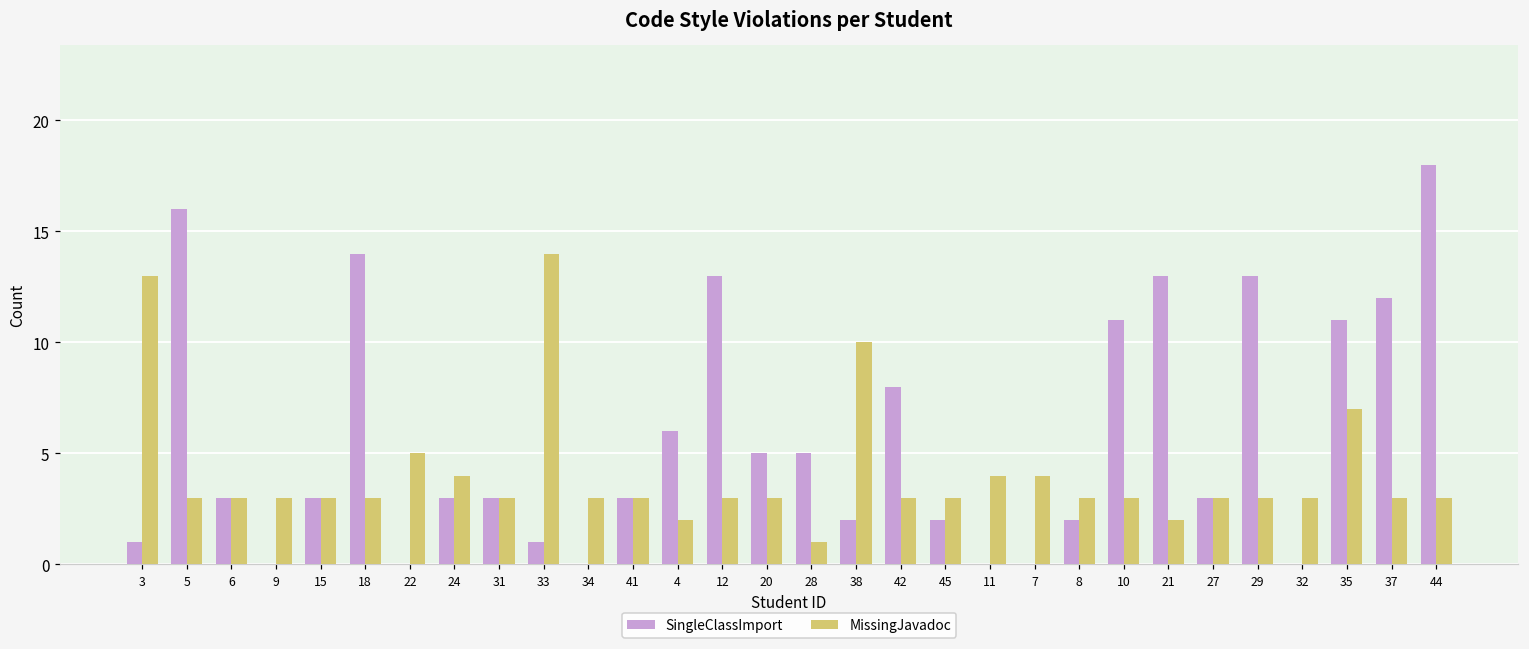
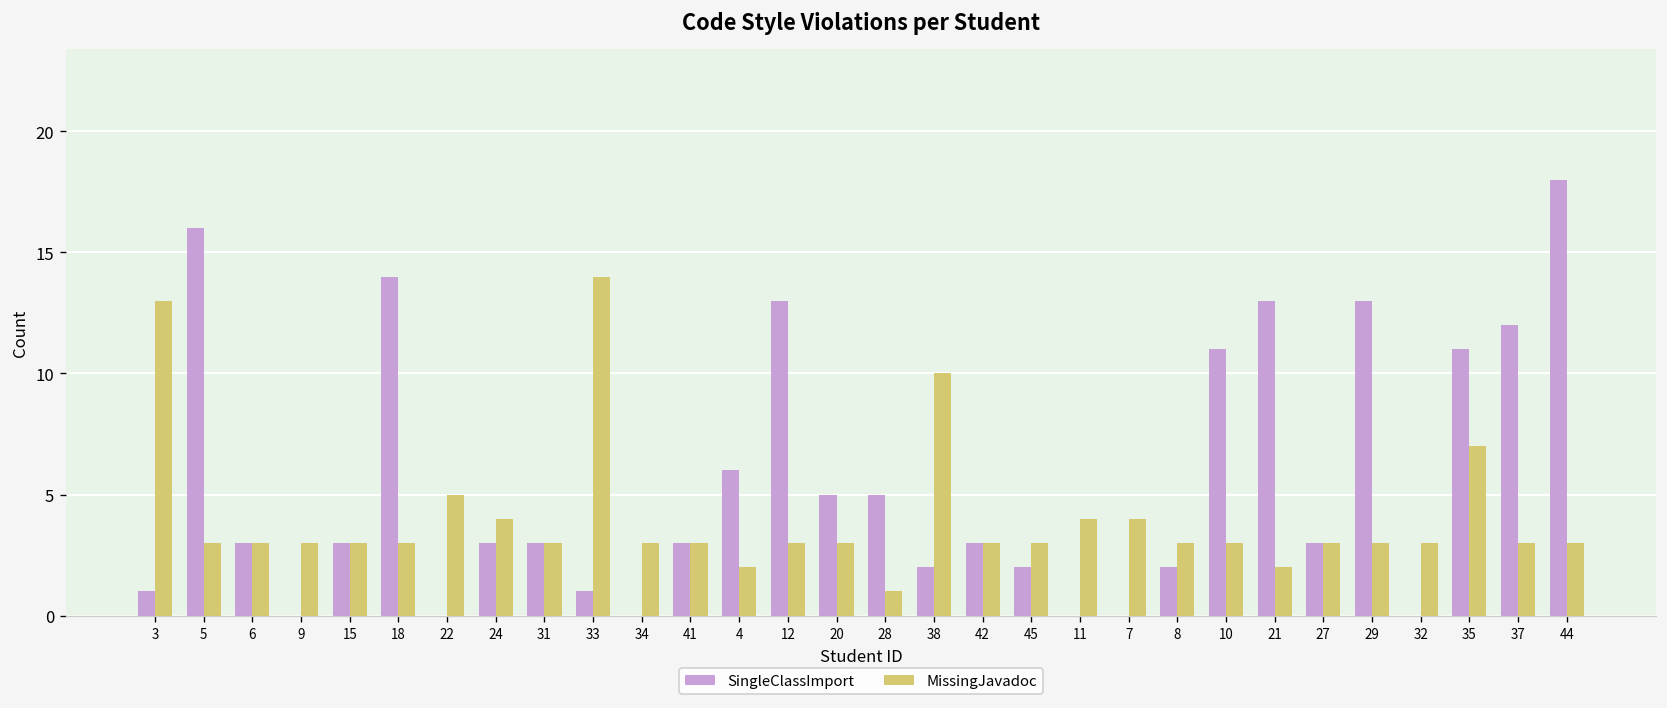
  {
    "SingleClassImport": {
      "3": 1,
      "5": 16,
      "6": 3,
      "9": 0,
      "15": 3,
      "18": 14,
      "22": 0,
      "24": 3,
      "31": 3,
      "33": 1,
      "34": 0,
      "41": 3,
      "4": 6,
      "12": 13,
      "20": 5,
      "28": 5,
      "38": 2,
-     "42": 8,
+     "42": 3,
      "45": 2,
      "11": 0,
      "7": 0,
      "8": 2,
      "10": 11,
      "21": 13,
      "27": 3,
      "29": 13,
      "32": 0,
      "35": 11,
      "37": 12,
      "44": 18
    },
    "MissingJavadoc": {
      "3": 13,
      "5": 3,
      "6": 3,
      "9": 3,
      "15": 3,
      "18": 3,
      "22": 5,
      "24": 4,
      "31": 3,
      "33": 14,
      "34": 3,
      "41": 3,
      "4": 2,
      "12": 3,
      "20": 3,
      "28": 1,
      "38": 10,
      "42": 3,
      "45": 3,
      "11": 4,
      "7": 4,
      "8": 3,
      "10": 3,
      "21": 2,
      "27": 3,
      "29": 3,
      "32": 3,
      "35": 7,
      "37": 3,
      "44": 3
    }
  }
